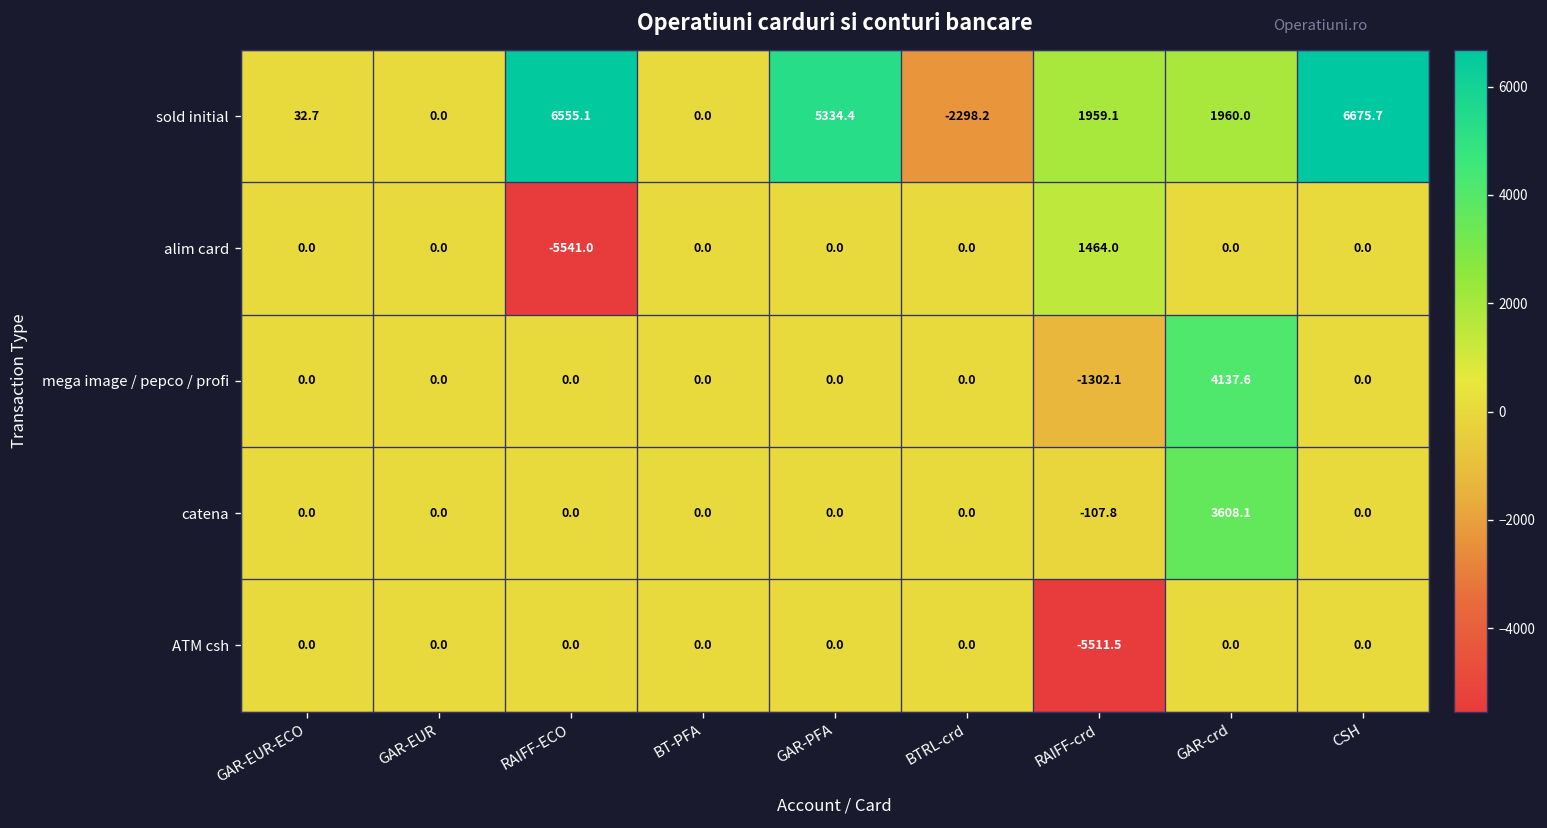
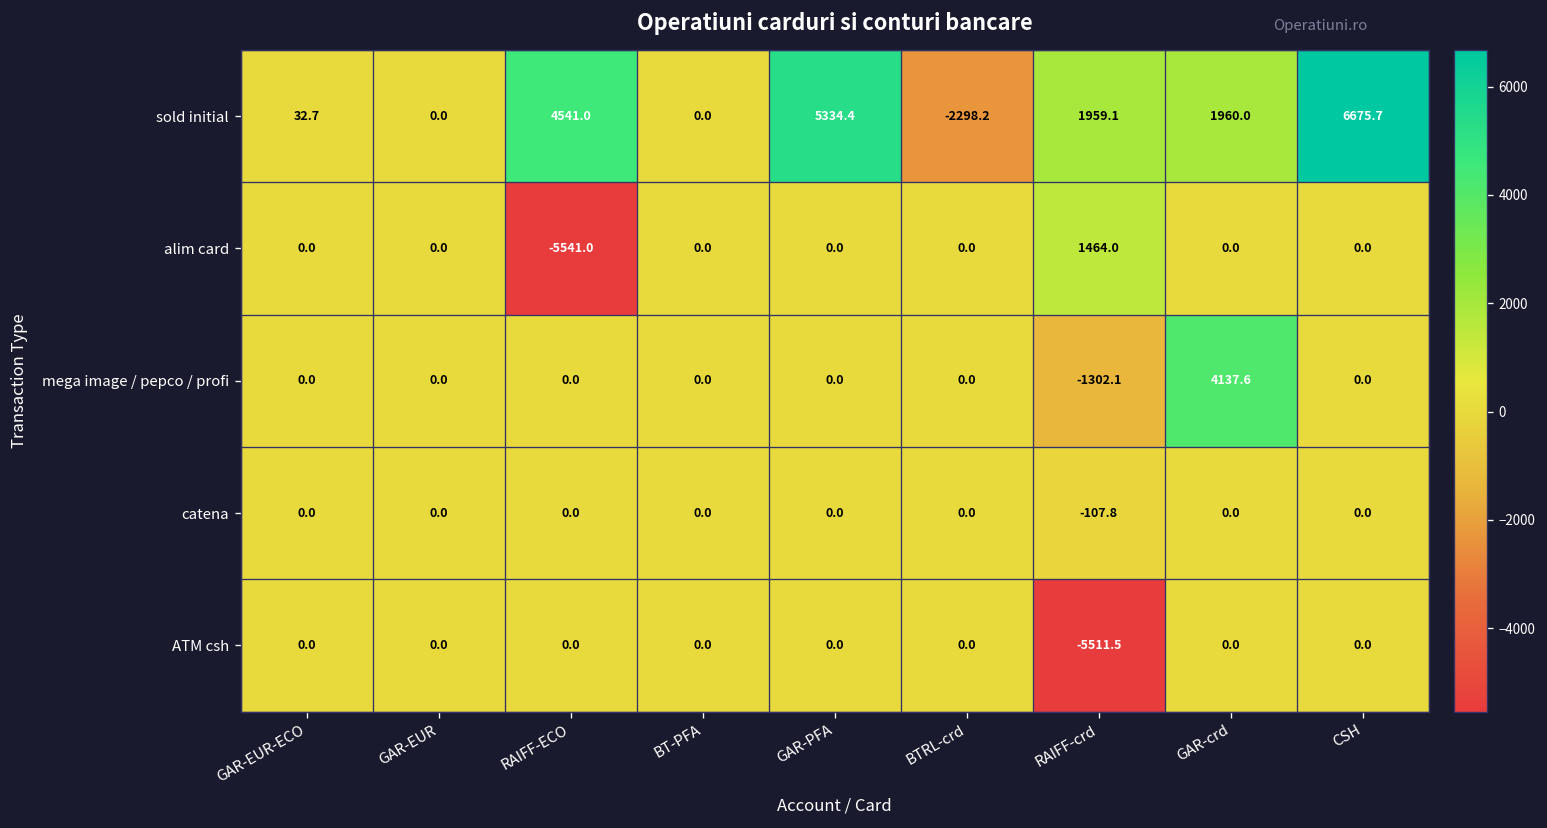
  {
    "sold initial": {
      "GAR-EUR-ECO": 32.7,
      "GAR-EUR": 0.0,
-     "RAIFF-ECO": 6555.1,
+     "RAIFF-ECO": 4541.0,
      "BT-PFA": 0.0,
      "GAR-PFA": 5334.4,
      "BTRL-crd": -2298.2,
      "RAIFF-crd": 1959.1,
      "GAR-crd": 1960.0,
      "CSH": 6675.7
    },
    "alim card": {
      "GAR-EUR-ECO": 0.0,
      "GAR-EUR": 0.0,
      "RAIFF-ECO": -5541.0,
      "BT-PFA": 0.0,
      "GAR-PFA": 0.0,
      "BTRL-crd": 0.0,
      "RAIFF-crd": 1464.0,
      "GAR-crd": 0.0,
      "CSH": 0.0
    },
    "mega image / pepco / profi": {
      "GAR-EUR-ECO": 0.0,
      "GAR-EUR": 0.0,
      "RAIFF-ECO": 0.0,
      "BT-PFA": 0.0,
      "GAR-PFA": 0.0,
      "BTRL-crd": 0.0,
      "RAIFF-crd": -1302.1,
      "GAR-crd": 4137.6,
      "CSH": 0.0
    },
    "catena": {
      "GAR-EUR-ECO": 0.0,
      "GAR-EUR": 0.0,
      "RAIFF-ECO": 0.0,
      "BT-PFA": 0.0,
      "GAR-PFA": 0.0,
      "BTRL-crd": 0.0,
      "RAIFF-crd": -107.8,
-     "GAR-crd": 3608.1,
+     "GAR-crd": 0.0,
      "CSH": 0.0
    },
    "ATM csh": {
      "GAR-EUR-ECO": 0.0,
      "GAR-EUR": 0.0,
      "RAIFF-ECO": 0.0,
      "BT-PFA": 0.0,
      "GAR-PFA": 0.0,
      "BTRL-crd": 0.0,
      "RAIFF-crd": -5511.5,
      "GAR-crd": 0.0,
      "CSH": 0.0
    }
  }
